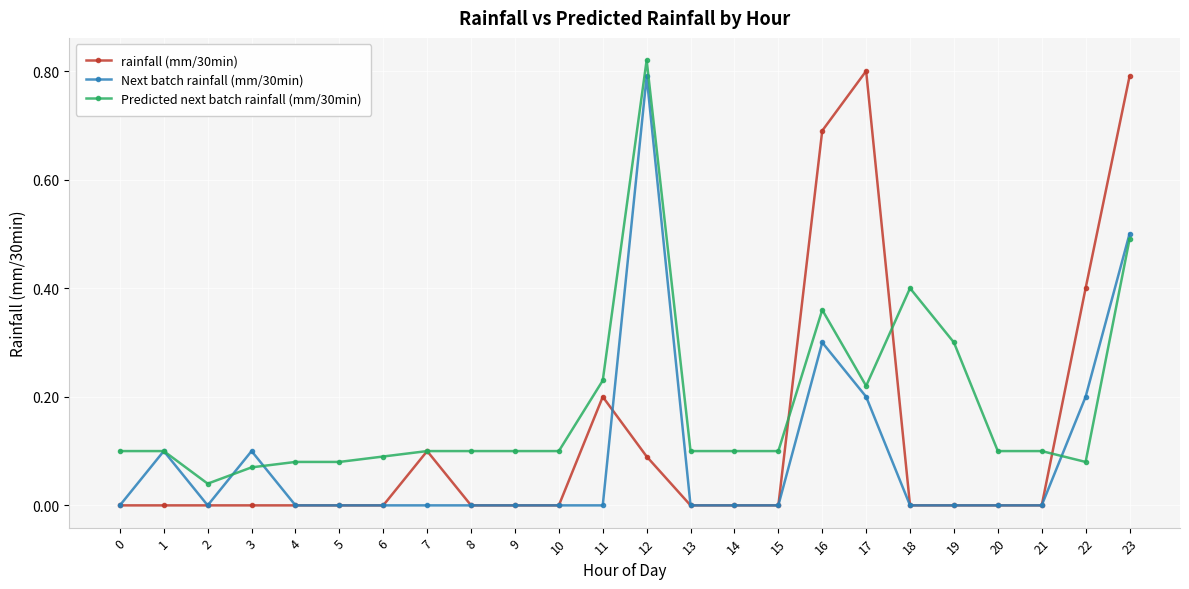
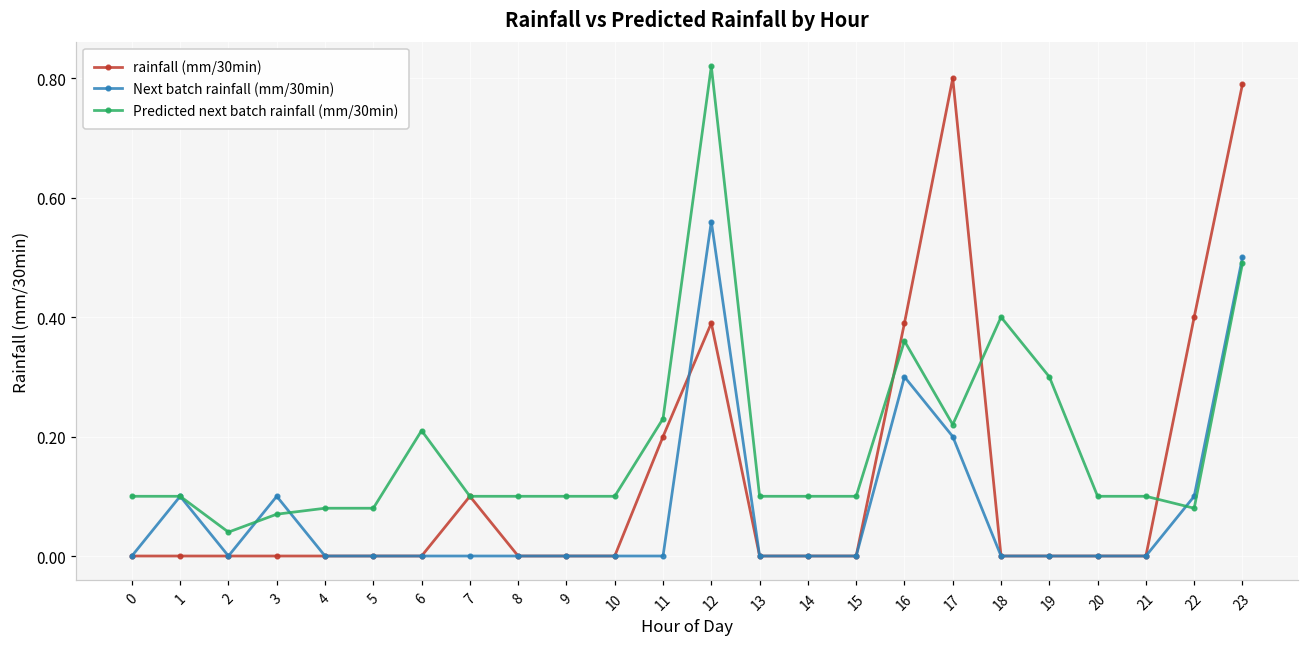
  {
    "rainfall (mm/30min)": {
      "1": 0.00,
      "3": 0.00,
      "11": 0.20,
-     "12": 0.09,
-     "16": 0.69,
+     "12": 0.39,
+     "16": 0.39,
      "17": 0.80,
      "22": 0.40,
      "23": 0.79
    },
    "Next batch rainfall (mm/30min)": {
      "3": 0.10,
      "7": 0.00,
      "11": 0.00,
-     "12": 0.79,
+     "12": 0.56,
      "16": 0.30,
      "17": 0.20,
-     "22": 0.2,
+     "22": 0.1,
      "23": 0.50
    },
    "Predicted next batch rainfall (mm/30min)": {
      "0": 0.10,
      "2": 0.04,
      "3": 0.07,
      "4": 0.08,
      "5": 0.08,
-     "6": 0.09,
+     "6": 0.21,
      "8": 0.10,
      "9": 0.10,
      "10": 0.10,
      "11": 0.23,
      "12": 0.82,
      "13": 0.10,
      "14": 0.10,
      "15": 0.10,
      "16": 0.36,
      "17": 0.22,
      "18": 0.40,
      "19": 0.30,
      "20": 0.10,
      "21": 0.10,
      "22": 0.08,
      "23": 0.49
    }
  }
